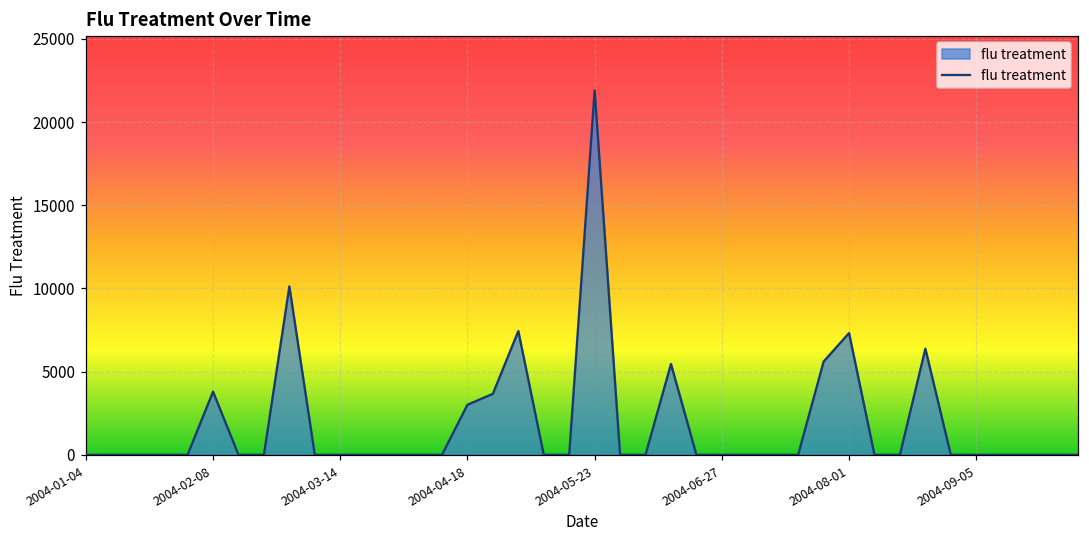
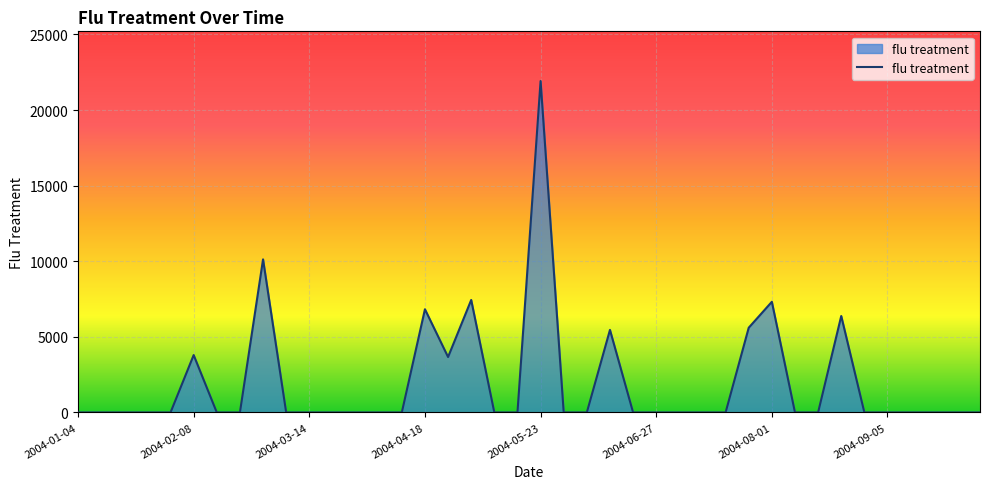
  {
    "2004-01-04": 0,
    "2004-02-08": 3800,
    "2004-03-14": 0,
-   "2004-04-18": 3000,
+   "2004-04-18": 6800,
    "2004-05-23": 21900,
    "2004-06-27": 0,
    "2004-08-01": 7300,
    "2004-09-05": 0
  }
